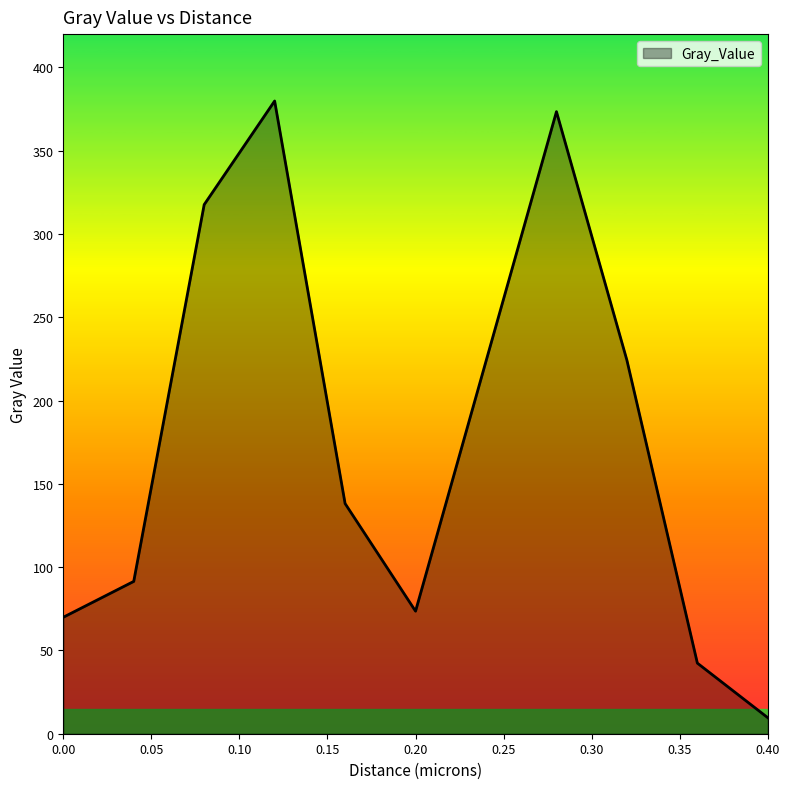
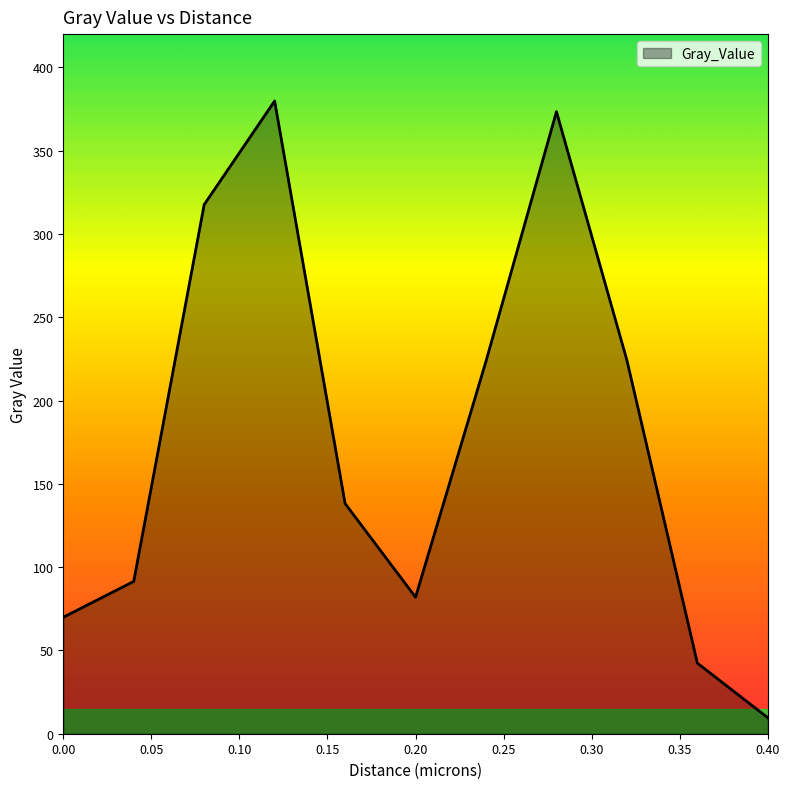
  {
    "0.00": 70,
-   "0.20": 74
+   "0.20": 82
  }
